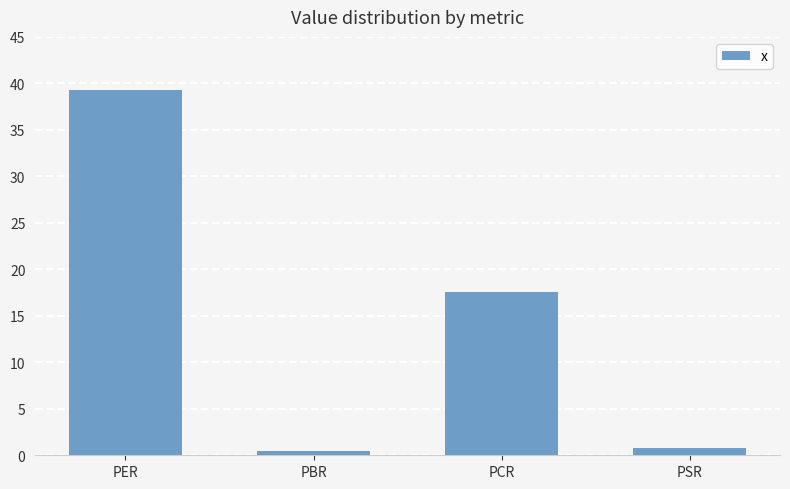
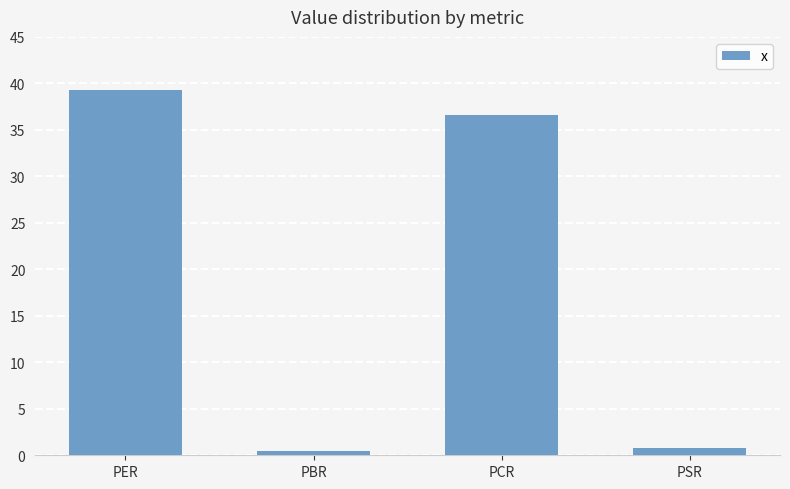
  {
    "PER": 39,
    "PBR": 0,
-   "PCR": 18,
+   "PCR": 37,
    "PSR": 1
  }
